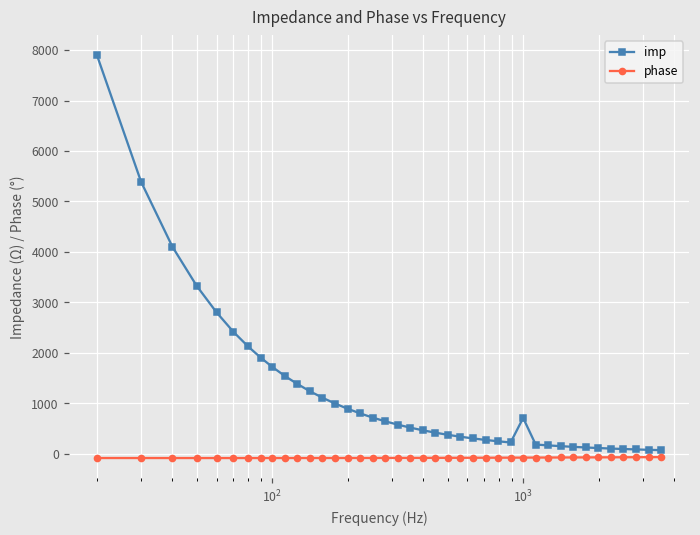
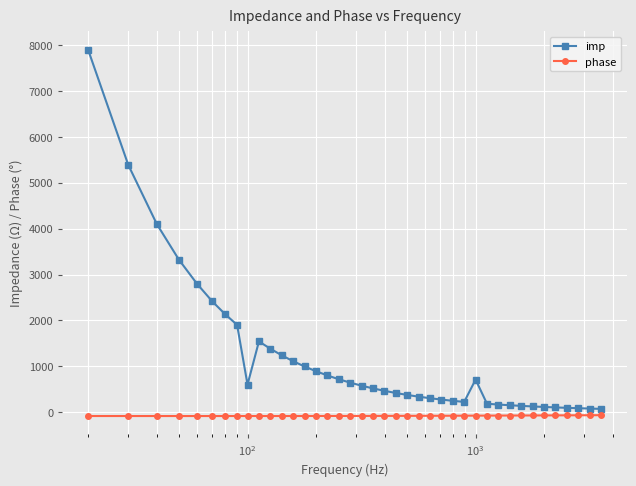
  {
    "imp": {
-     "10^2": 1700,
+     "10^2": 600,
      "10^3": 700
    },
    "phase": {
      "10^2": -100,
      "10^3": -100
    }
  }
